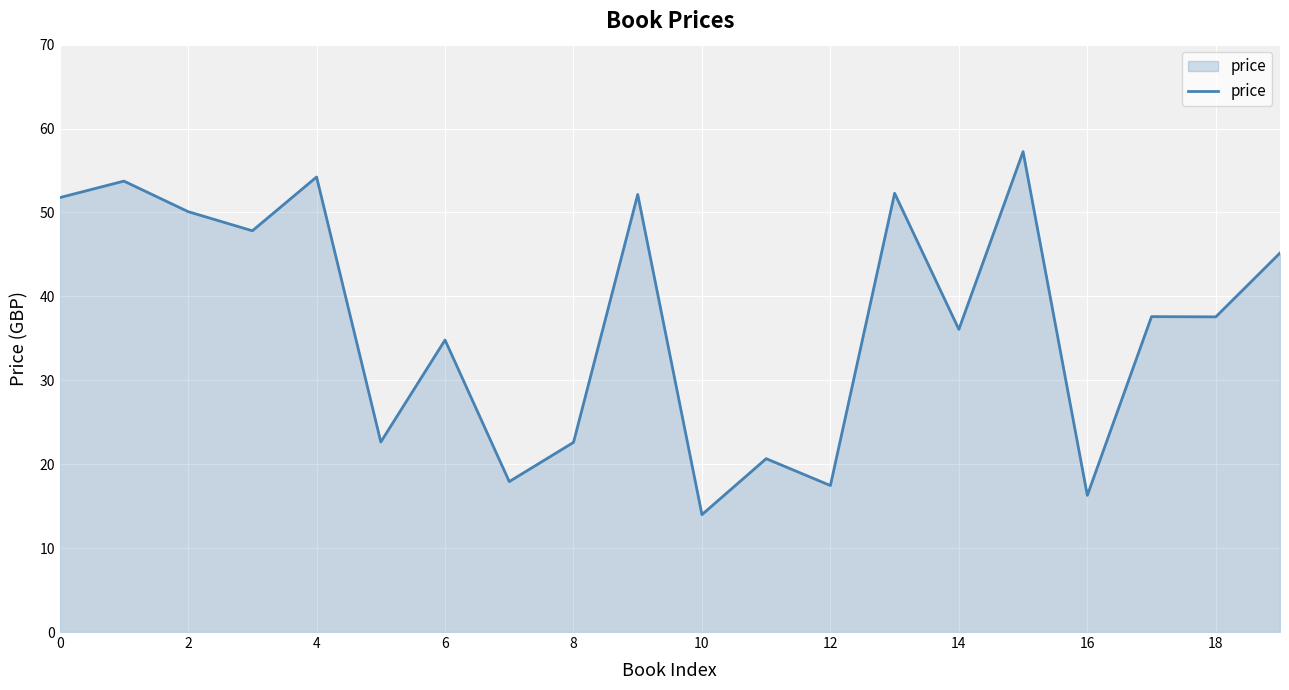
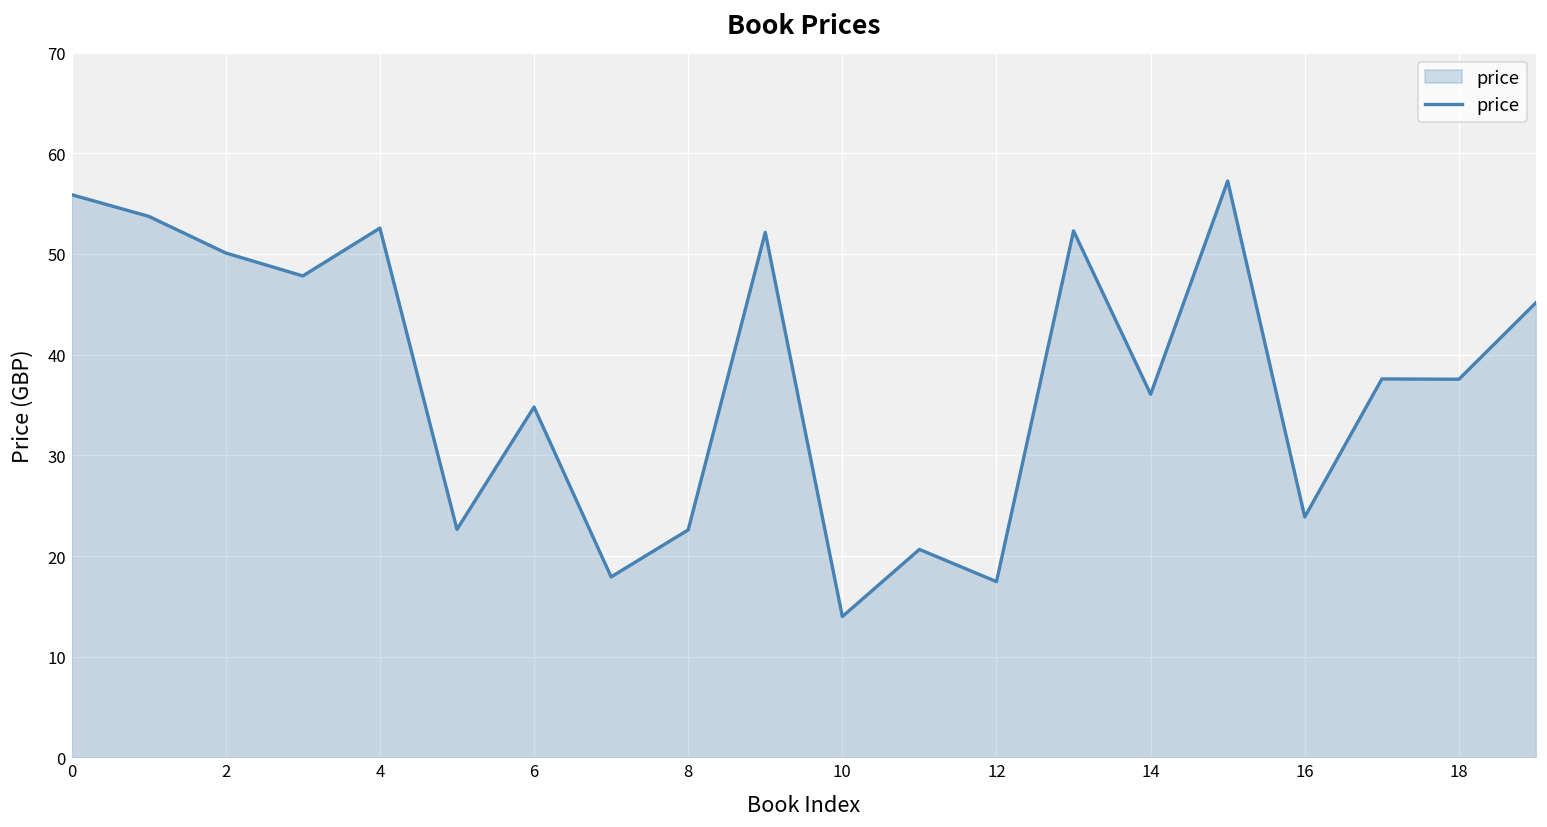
  {
-   "0": 52,
+   "0": 56,
    "2": 50,
-   "4": 54,
+   "4": 53,
    "6": 35,
    "8": 23,
    "10": 14,
    "12": 17,
    "14": 36,
-   "16": 16,
+   "16": 24,
    "18": 38
  }
